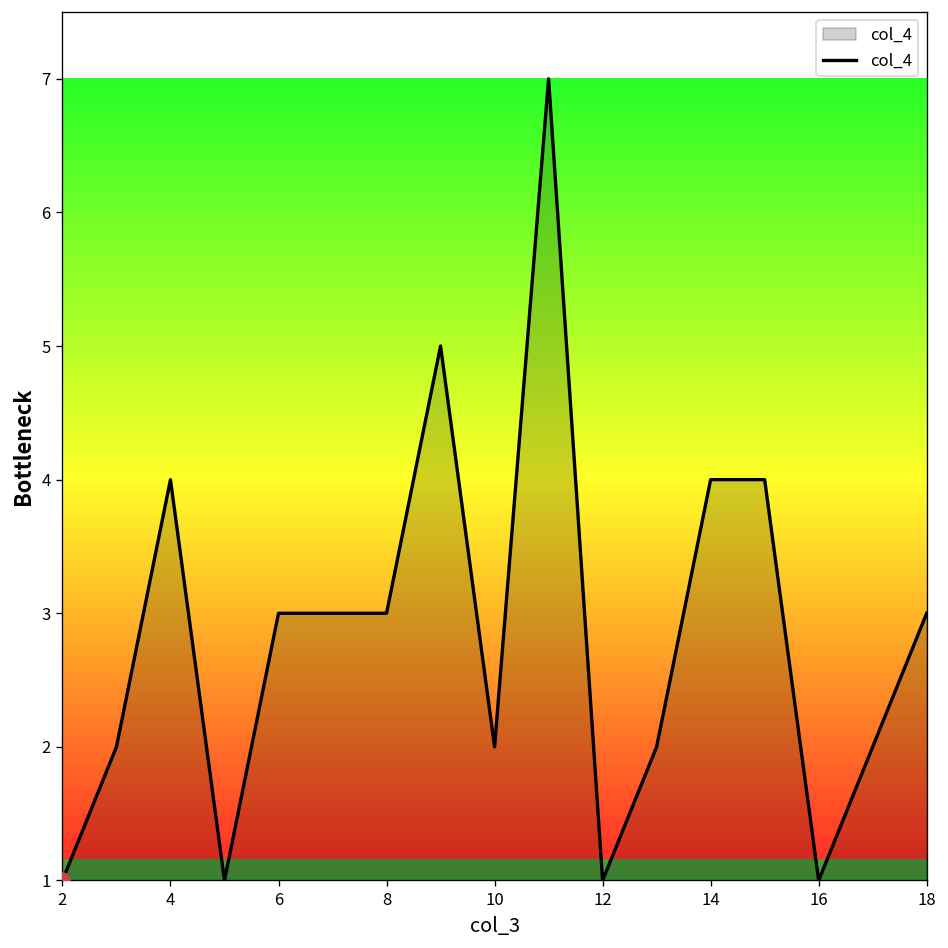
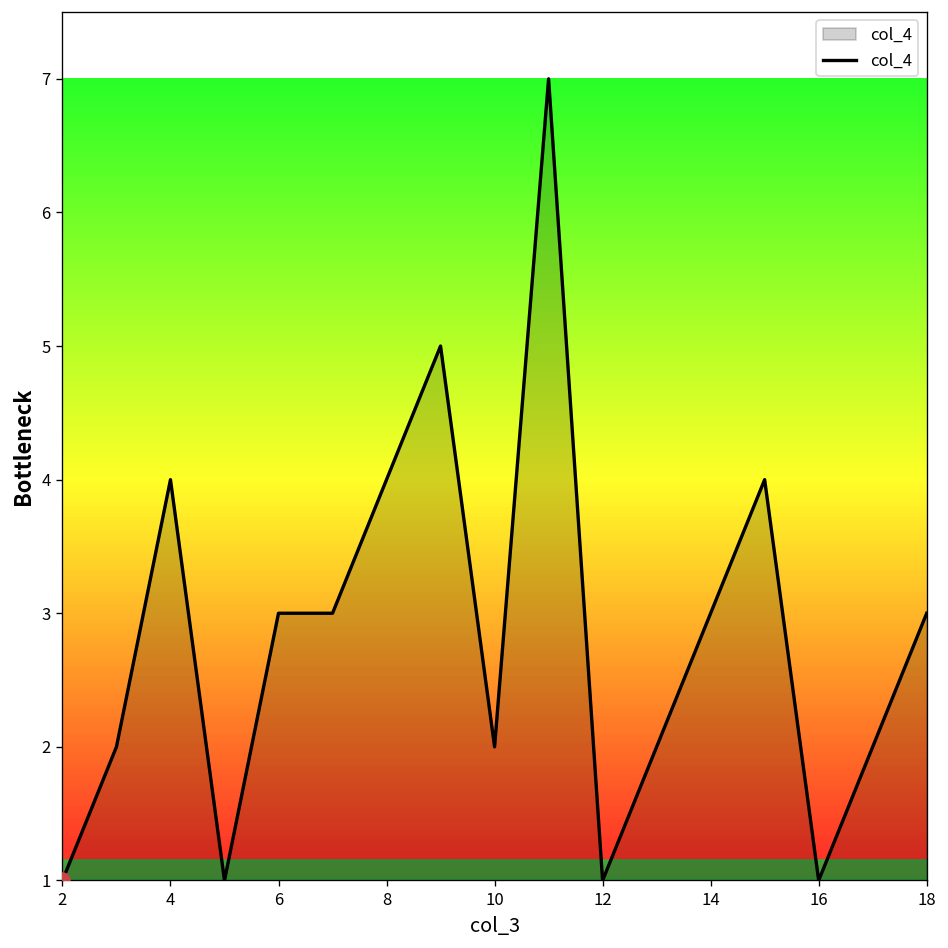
  {
    "col_4": {
      "4": 4,
      "6": 3,
-     "8": 3,
+     "8": 4,
      "10": 2,
-     "14": 4,
+     "14": 3,
      "18": 3
    }
  }
